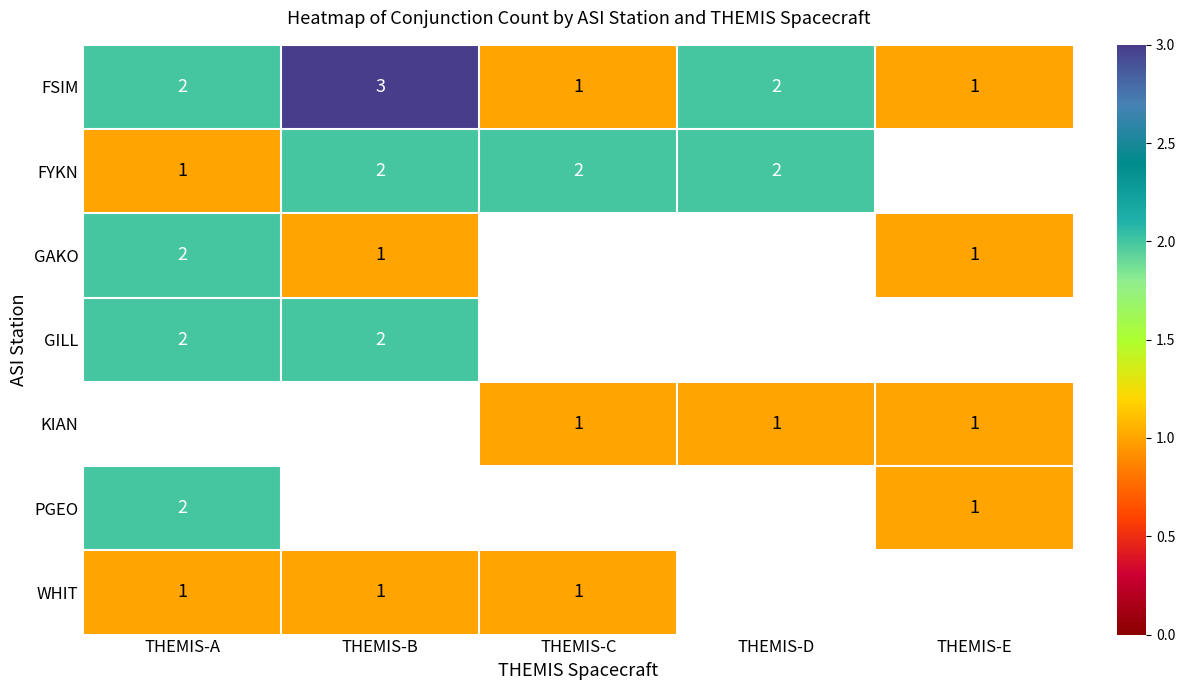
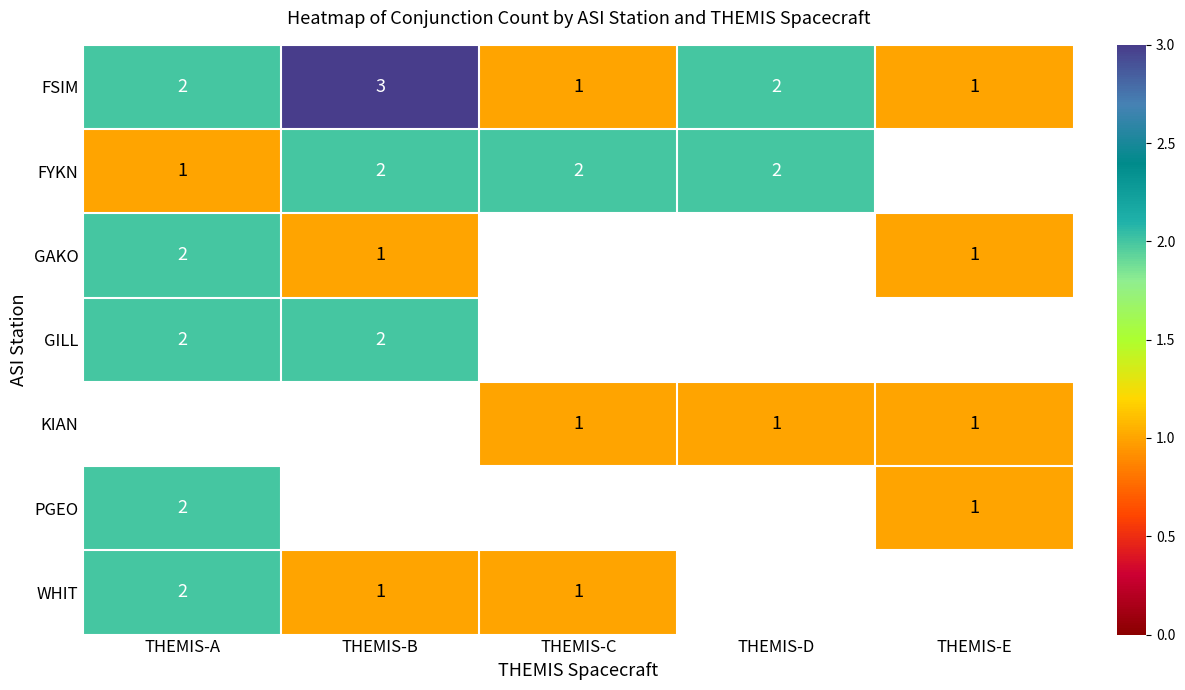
  {
    "FSIM": {
      "THEMIS-A": 2,
      "THEMIS-B": 3,
      "THEMIS-C": 1,
      "THEMIS-D": 2,
      "THEMIS-E": 1
    },
    "FYKN": {
      "THEMIS-A": 1,
      "THEMIS-B": 2,
      "THEMIS-C": 2,
      "THEMIS-D": 2
    },
    "GAKO": {
      "THEMIS-A": 2,
      "THEMIS-B": 1,
      "THEMIS-E": 1
    },
    "GILL": {
      "THEMIS-A": 2,
      "THEMIS-B": 2
    },
    "KIAN": {
      "THEMIS-C": 1,
      "THEMIS-D": 1,
      "THEMIS-E": 1
    },
    "PGEO": {
      "THEMIS-A": 2,
      "THEMIS-E": 1
    },
    "WHIT": {
-     "THEMIS-A": 1,
+     "THEMIS-A": 2,
      "THEMIS-B": 1,
      "THEMIS-C": 1
    }
  }
